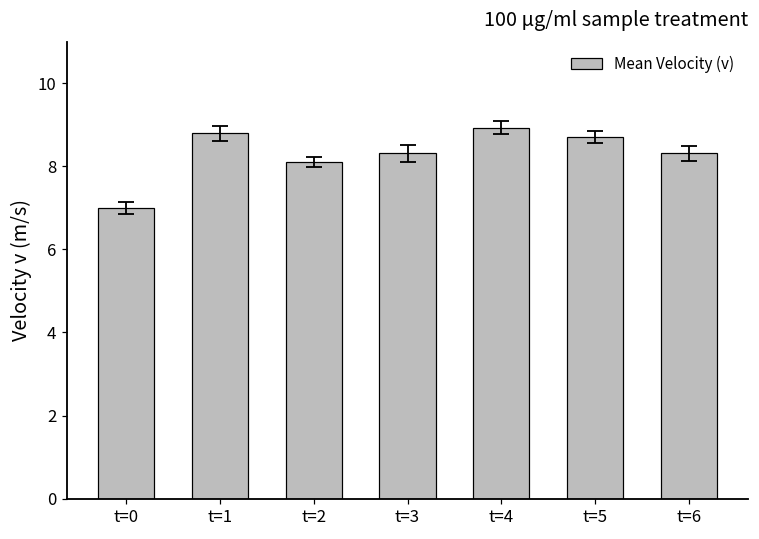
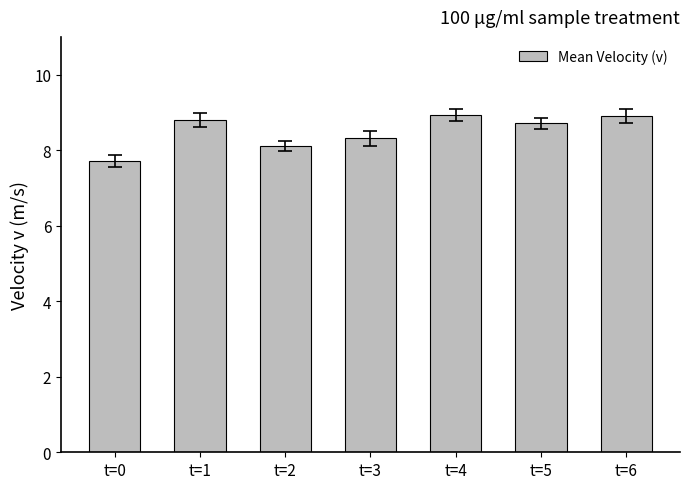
  {
    "Mean Velocity (v)": {
-     "t=0": 7.0,
+     "t=0": 7.7,
      "t=1": 8.8,
      "t=2": 8.1,
      "t=3": 8.3,
      "t=4": 8.9,
      "t=5": 8.7,
-     "t=6": 8.3
+     "t=6": 8.9
    }
  }
